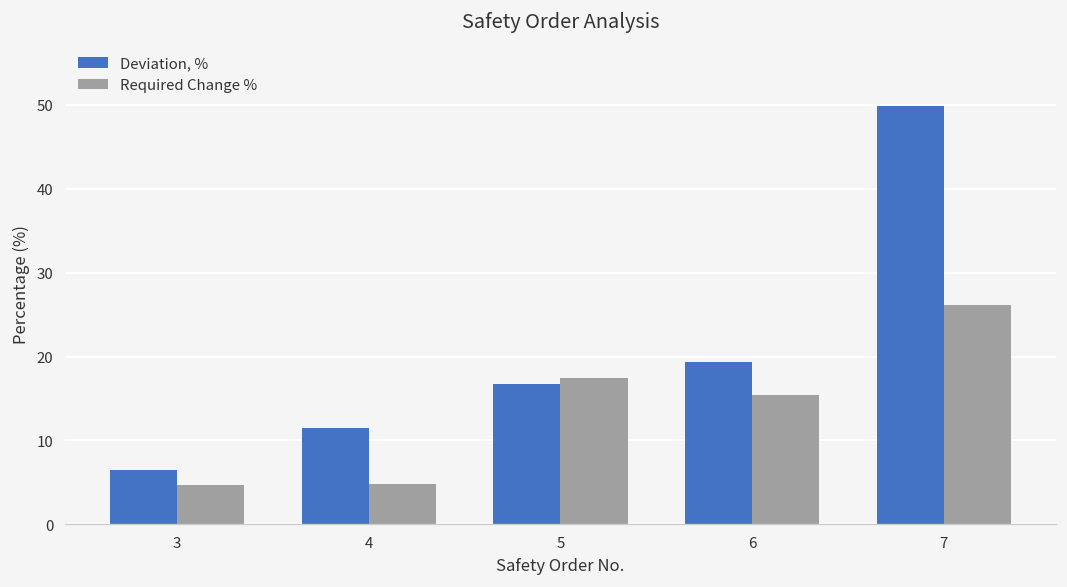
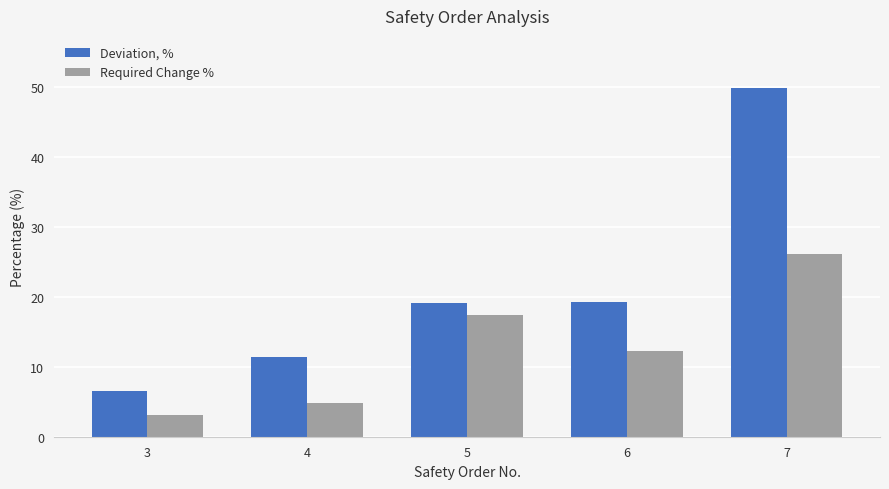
  {
    "Deviation, %": {
      "3": 6,
      "4": 11,
-     "5": 17,
+     "5": 19,
      "6": 19,
      "7": 50
    },
    "Required Change %": {
-     "3": 5,
+     "3": 3,
      "4": 5,
      "5": 17,
-     "6": 15,
+     "6": 12,
      "7": 26
    }
  }
